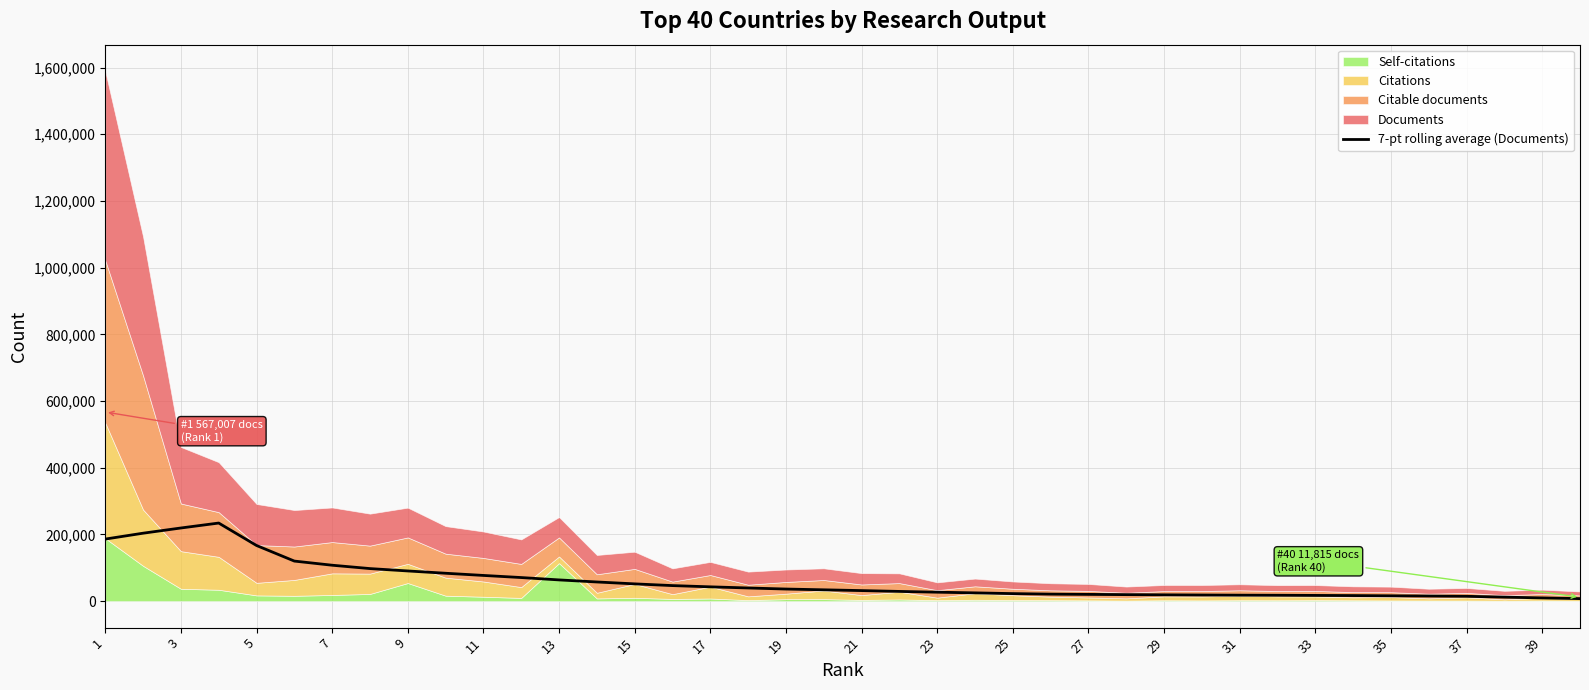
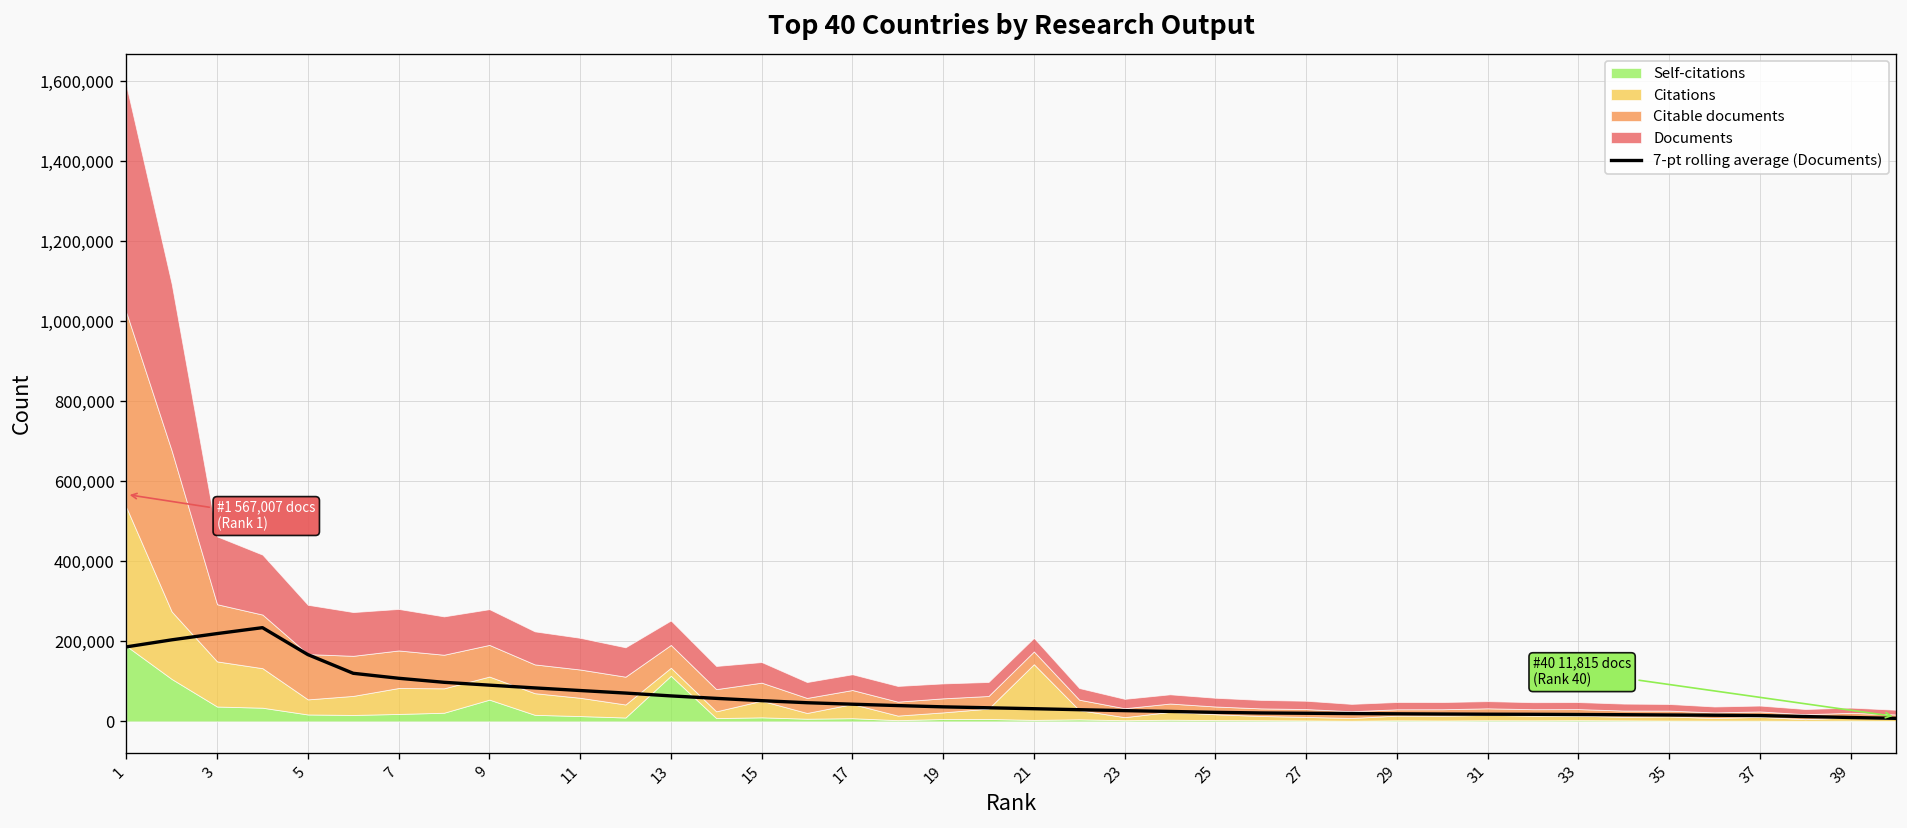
  {
    "7-pt rolling average (Documents)": {
      "3": "220,000",
      "7": "110,000",
      "9": "90,000",
      "11": "80,000",
      "13": "60,000",
      "19": "40,000",
      "21": "30,000",
      "27": "20,000"
    },
    "Self-citations": {
      "3": "40,000",
      "5": "20,000",
      "7": "20,000",
      "9": "50,000",
      "11": "10,000",
      "13": "110,000",
      "15": "10,000",
      "17": "10,000"
    },
    "Citations": {
      "3": "110,000",
      "5": "40,000",
      "7": "60,000",
      "9": "60,000",
      "11": "50,000",
      "13": "20,000",
      "19": "20,000",
-     "21": "10,000",
+     "21": "140,000",
      "23": "10,000",
      "27": "10,000"
    }
  }
